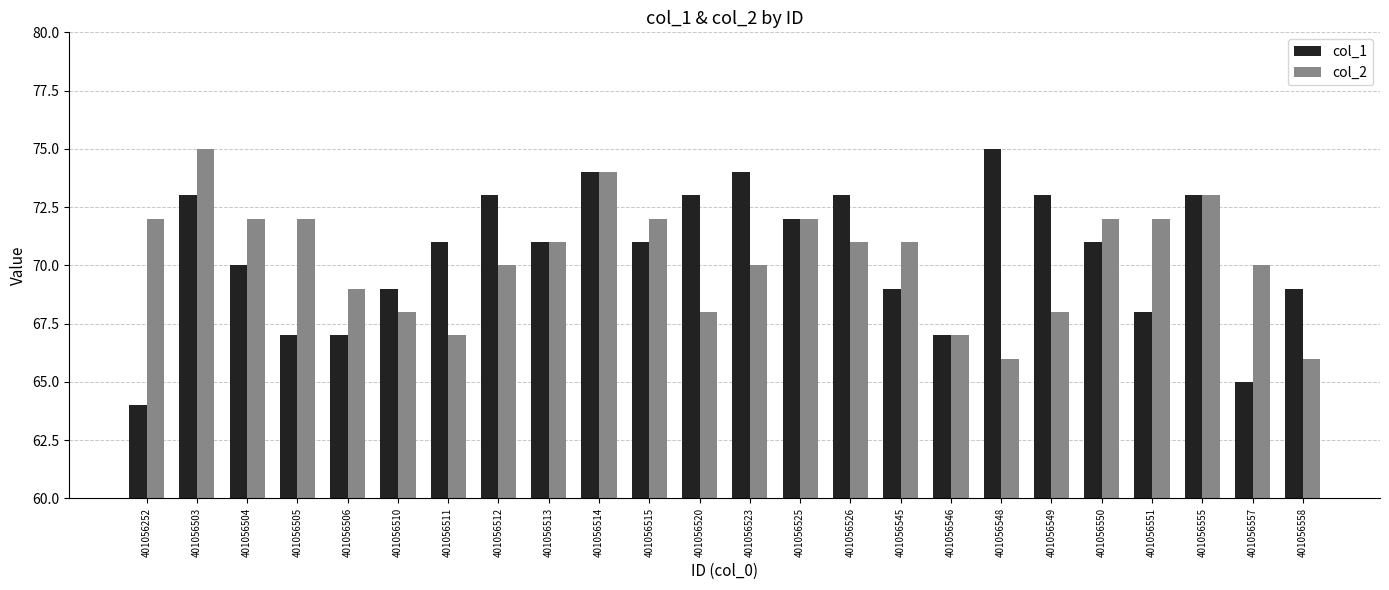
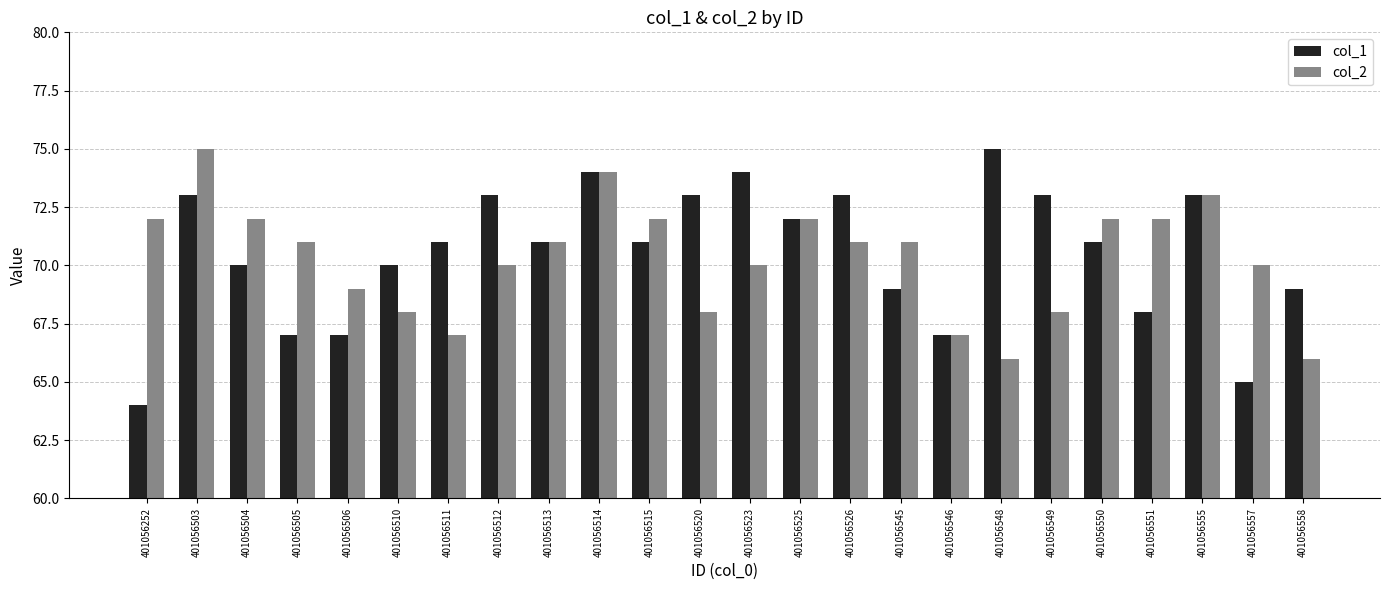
  {
    "col_1": {
      "401056252": 64,
      "401056503": 73,
      "401056504": 70,
      "401056505": 67,
      "401056506": 67,
-     "401056510": 69,
+     "401056510": 70,
      "401056511": 71,
      "401056512": 73,
      "401056513": 71,
      "401056514": 74,
      "401056515": 71,
      "401056520": 73,
      "401056523": 74,
      "401056525": 72,
      "401056526": 73,
      "401056545": 69,
      "401056546": 67,
      "401056548": 75,
      "401056549": 73,
      "401056550": 71,
      "401056551": 68,
      "401056555": 73,
      "401056557": 65,
      "401056558": 69
    },
    "col_2": {
      "401056252": 72,
      "401056503": 75,
      "401056504": 72,
-     "401056505": 72,
+     "401056505": 71,
      "401056506": 69,
      "401056510": 68,
      "401056511": 67,
      "401056512": 70,
      "401056513": 71,
      "401056514": 74,
      "401056515": 72,
      "401056520": 68,
      "401056523": 70,
      "401056525": 72,
      "401056526": 71,
      "401056545": 71,
      "401056546": 67,
      "401056548": 66,
      "401056549": 68,
      "401056550": 72,
      "401056551": 72,
      "401056555": 73,
      "401056557": 70,
      "401056558": 66
    }
  }
